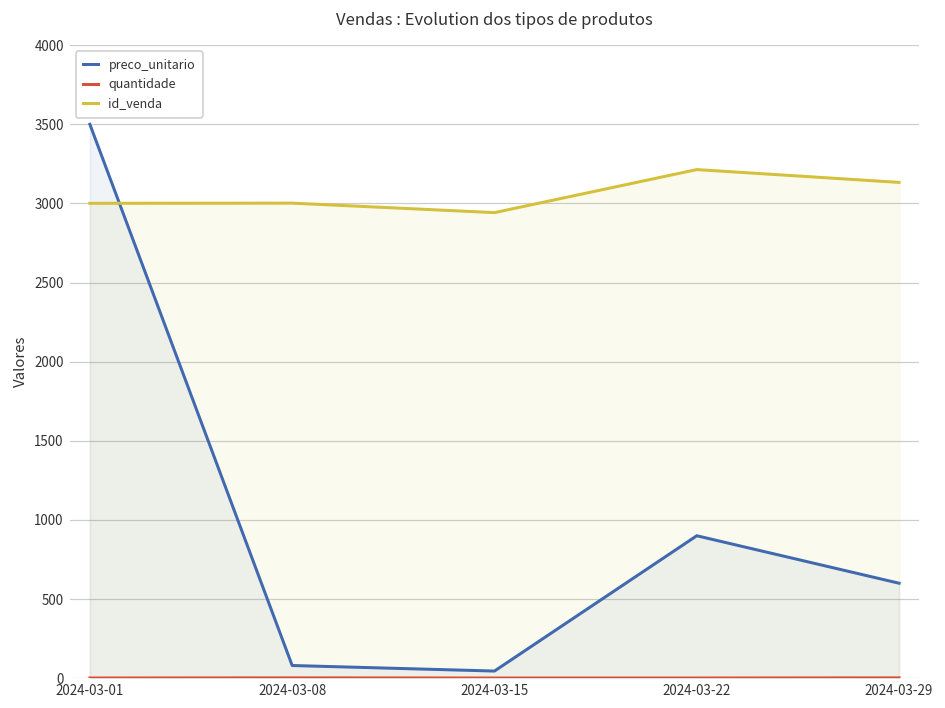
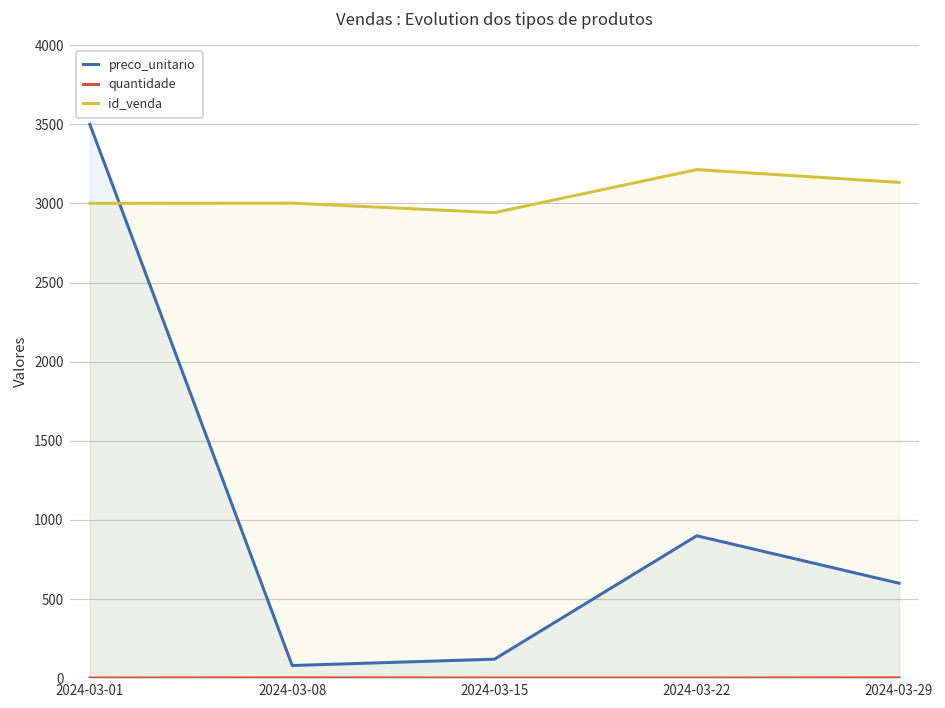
  {
    "preco_unitario": {
      "2024-03-01": 3500,
      "2024-03-08": 80,
-     "2024-03-15": 50,
+     "2024-03-15": 120,
      "2024-03-22": 900,
      "2024-03-29": 600
    },
    "quantidade": {
      "2024-03-01": 0,
      "2024-03-08": 0,
      "2024-03-15": 0,
      "2024-03-22": 0,
      "2024-03-29": 0
    },
    "id_venda": {
      "2024-03-01": 3000,
      "2024-03-08": 3000,
      "2024-03-15": 2940,
      "2024-03-22": 3210,
      "2024-03-29": 3130
    }
  }
